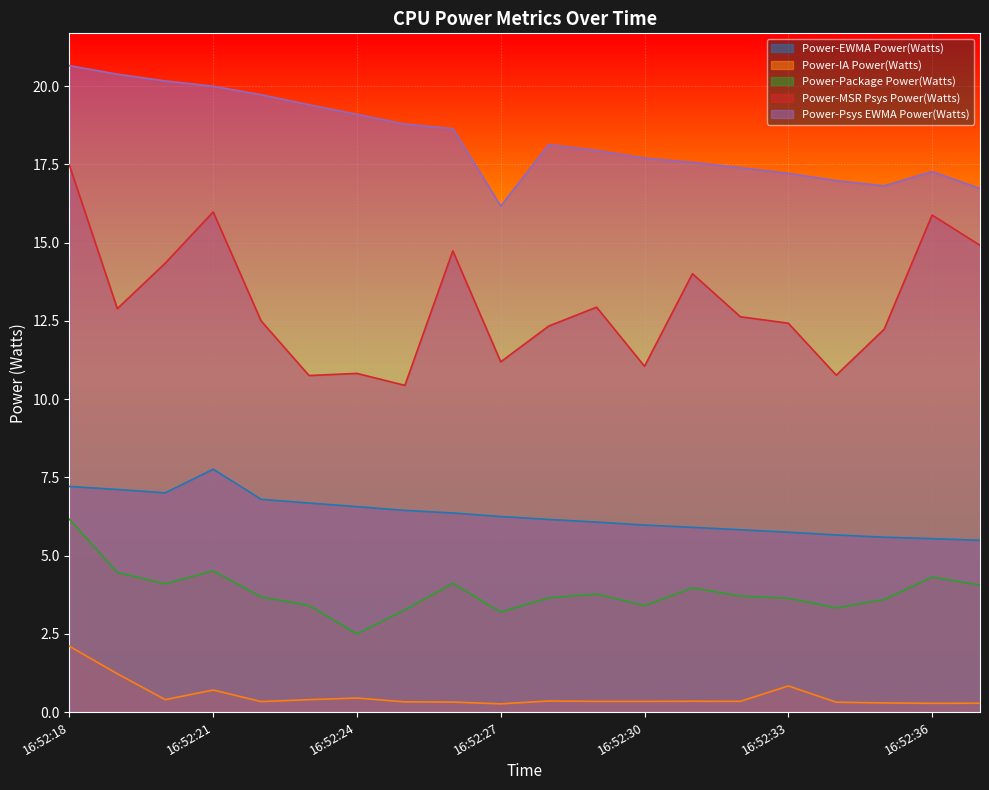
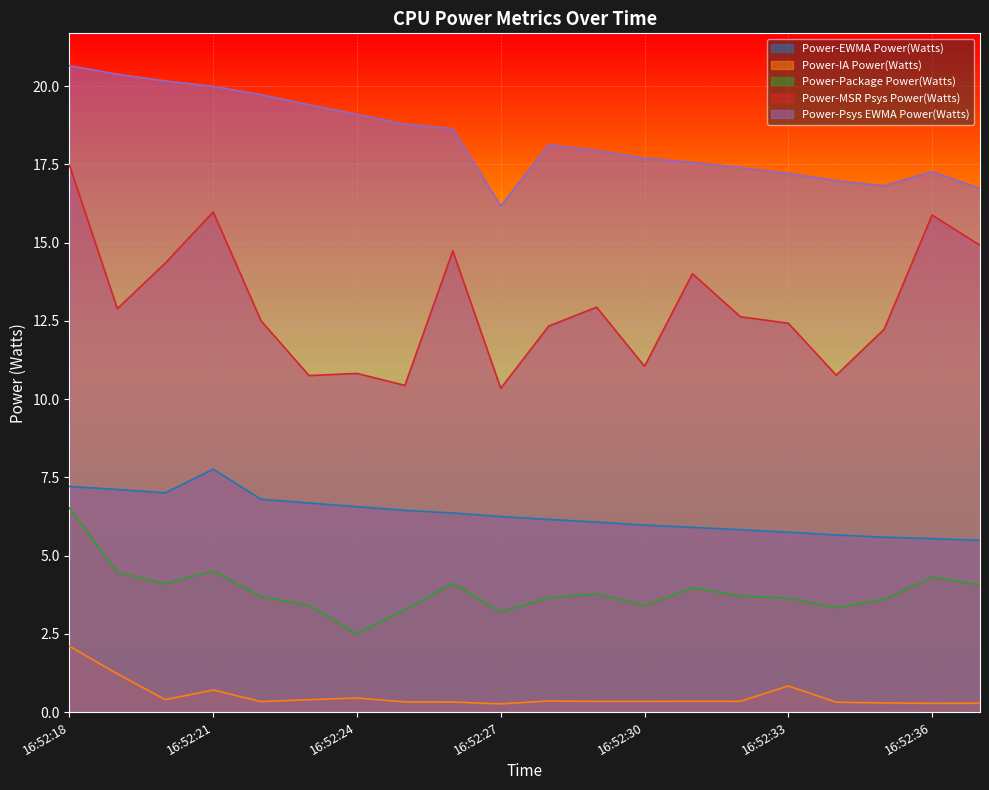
  {
    "Power-EWMA Power(Watts)": {
      "16:52:18": 7.2,
      "16:52:21": 7.8,
      "16:52:24": 6.6,
      "16:52:27": 6.2,
      "16:52:30": 6.0,
      "16:52:33": 5.7,
      "16:52:36": 5.5
    },
    "Power-IA Power(Watts)": {
      "16:52:18": 2.1,
      "16:52:21": 0.7,
      "16:52:24": 0.4,
      "16:52:27": 0.3,
      "16:52:30": 0.3,
      "16:52:33": 0.8,
      "16:52:36": 0.3
    },
    "Power-Package Power(Watts)": {
-     "16:52:18": 6.2,
+     "16:52:18": 6.5,
      "16:52:21": 4.5,
      "16:52:24": 2.5,
      "16:52:27": 3.2,
      "16:52:30": 3.4,
      "16:52:33": 3.6,
      "16:52:36": 4.3
    },
    "Power-MSR Psys Power(Watts)": {
      "16:52:18": 17.5,
      "16:52:21": 16.0,
      "16:52:24": 10.8,
-     "16:52:27": 11.2,
+     "16:52:27": 10.3,
      "16:52:30": 11.0,
      "16:52:33": 12.4,
      "16:52:36": 15.9
    },
    "Power-Psys EWMA Power(Watts)": {
      "16:52:18": 20.7,
      "16:52:21": 20.0,
      "16:52:24": 19.1,
      "16:52:27": 16.2,
      "16:52:30": 17.7,
      "16:52:33": 17.2,
      "16:52:36": 17.3
    }
  }
